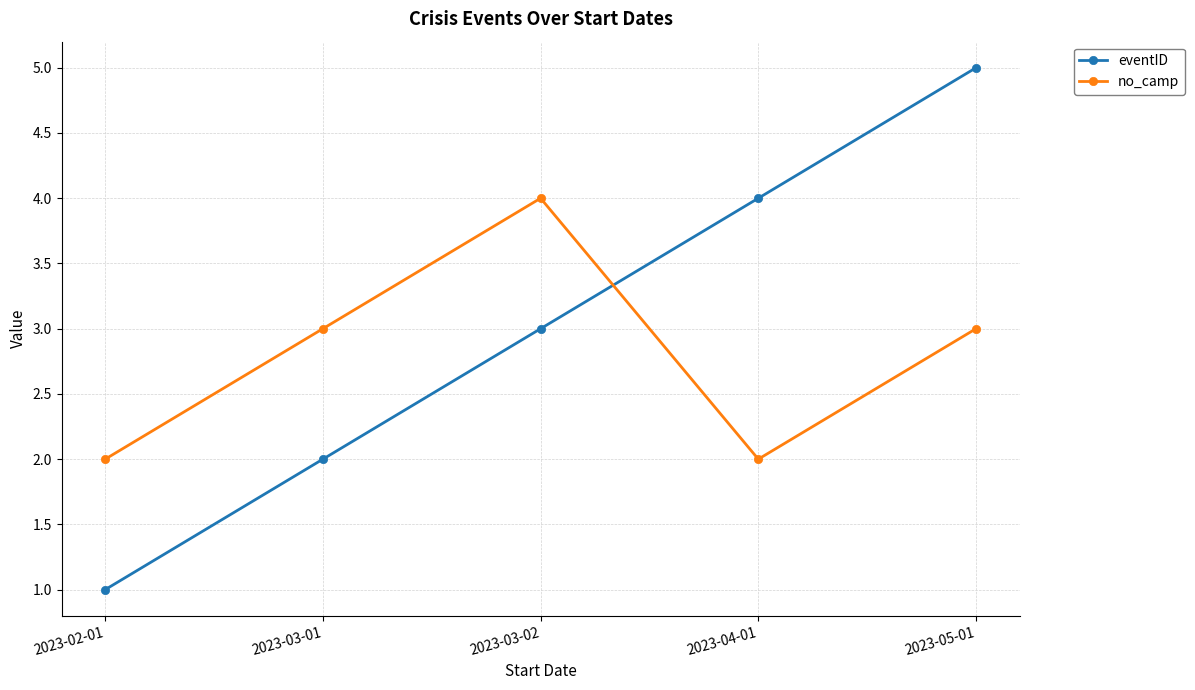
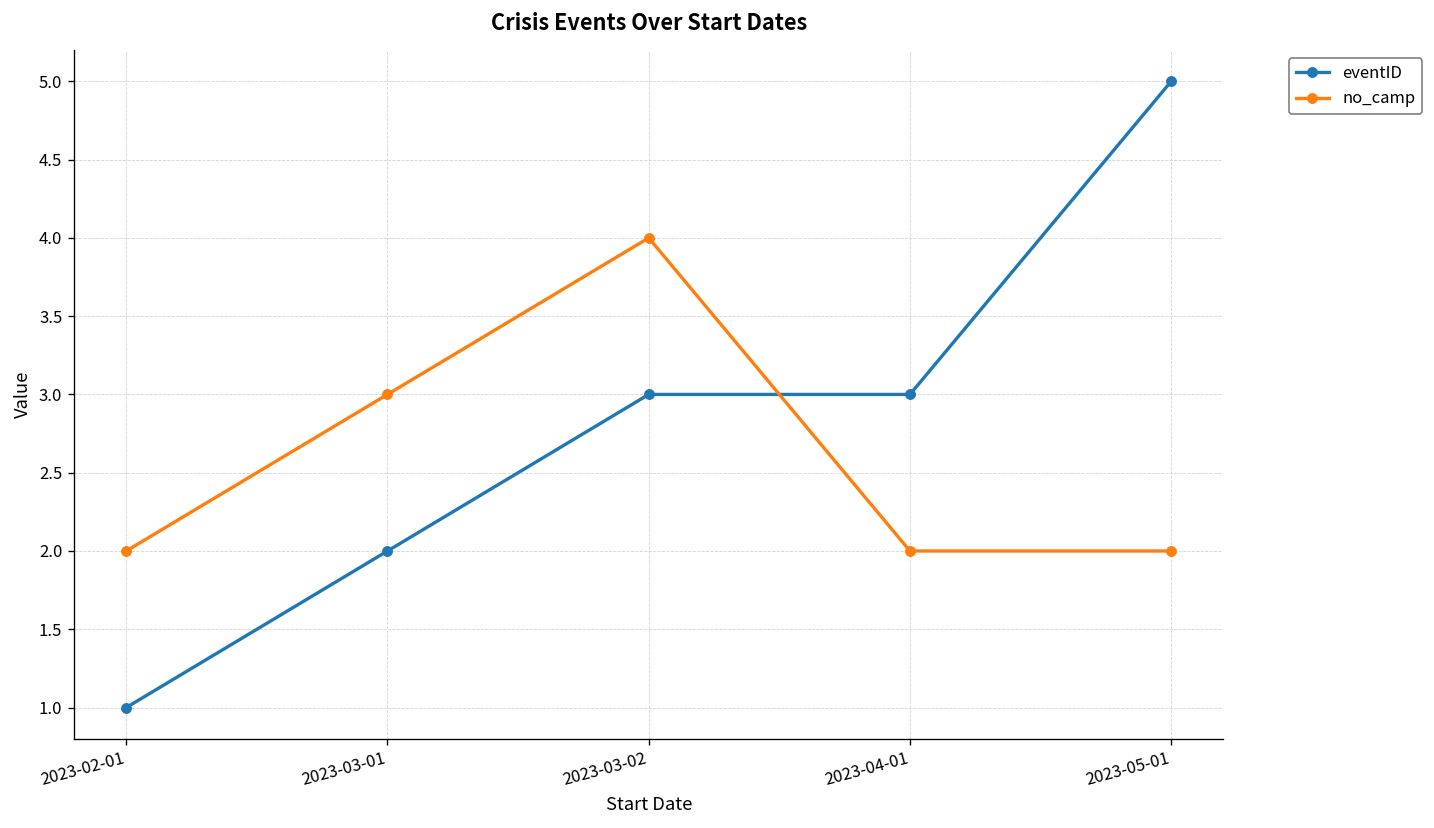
  {
    "eventID": {
      "2023-02-01": 1,
      "2023-03-01": 2,
      "2023-03-02": 3,
-     "2023-04-01": 4,
+     "2023-04-01": 3,
      "2023-05-01": 5
    },
    "no_camp": {
      "2023-02-01": 2,
      "2023-03-01": 3,
      "2023-03-02": 4,
      "2023-04-01": 2,
-     "2023-05-01": 3
+     "2023-05-01": 2
    }
  }
